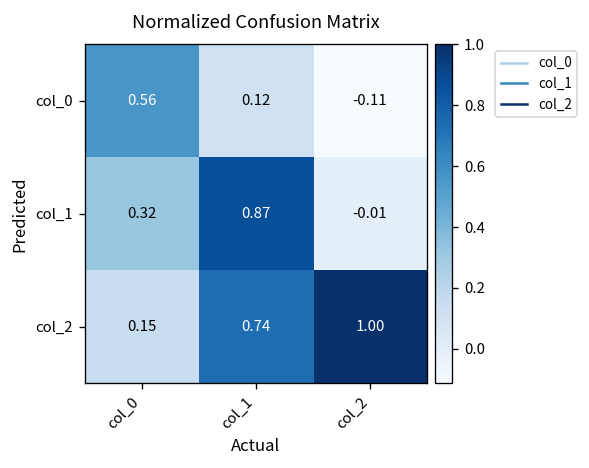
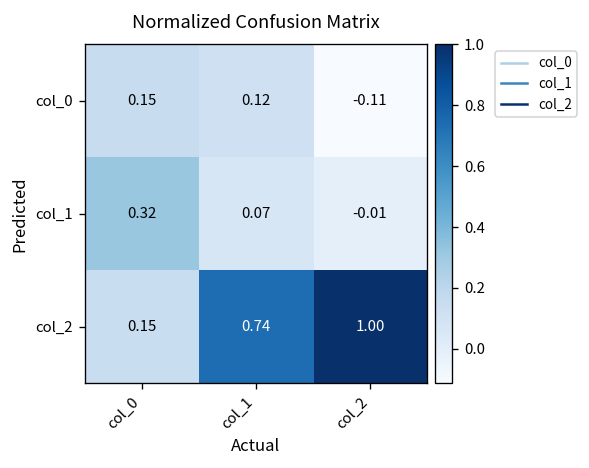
  {
    "col_0": {
-     "col_0": 0.56,
+     "col_0": 0.15,
      "col_1": 0.12,
      "col_2": -0.11
    },
    "col_1": {
      "col_0": 0.32,
-     "col_1": 0.87,
+     "col_1": 0.07,
      "col_2": -0.01
    },
    "col_2": {
      "col_0": 0.15,
      "col_1": 0.74,
      "col_2": 1.00
    }
  }
